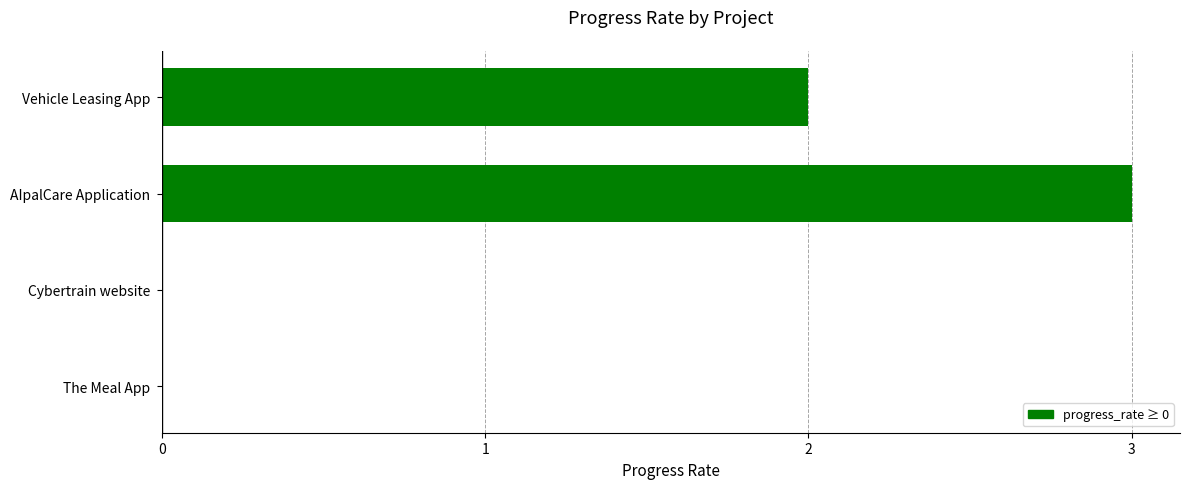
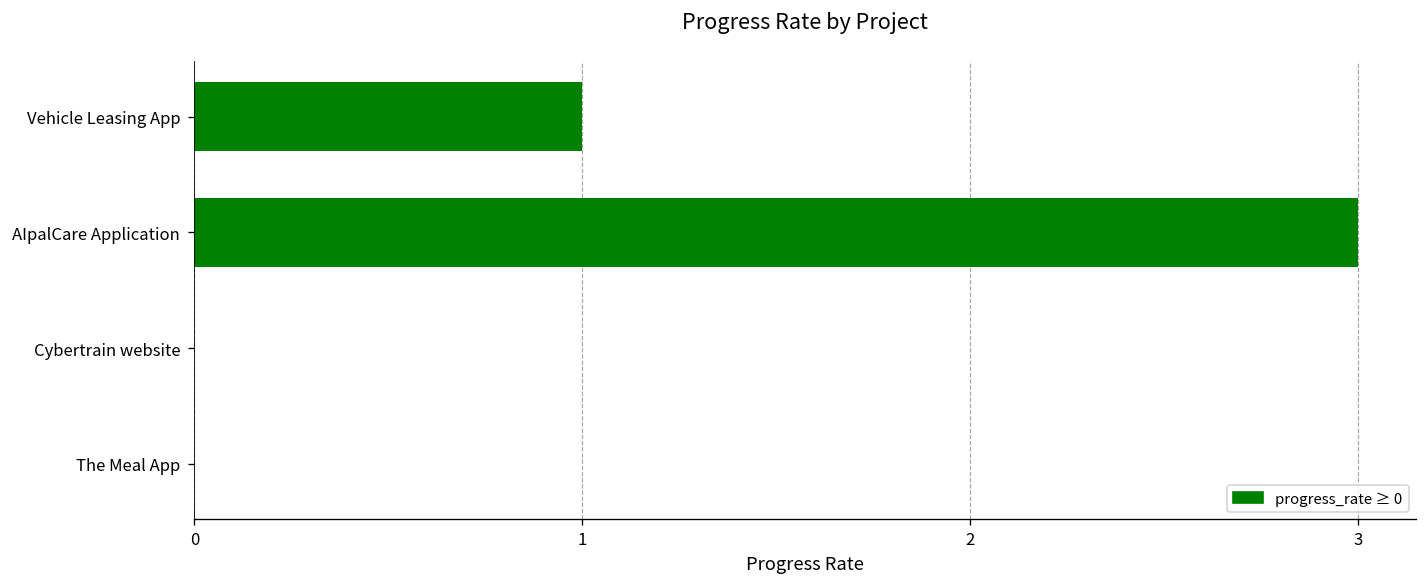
  {
-   "Vehicle Leasing App": 2,
+   "Vehicle Leasing App": 1,
    "AIpalCare Application": 3,
    "Cybertrain website": 0,
    "The Meal App": 0
  }
